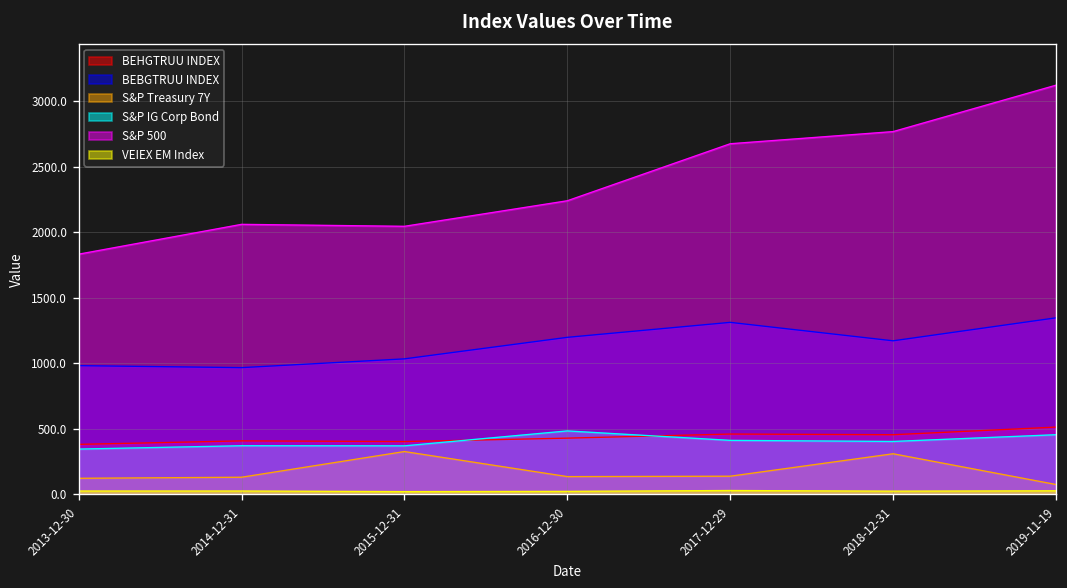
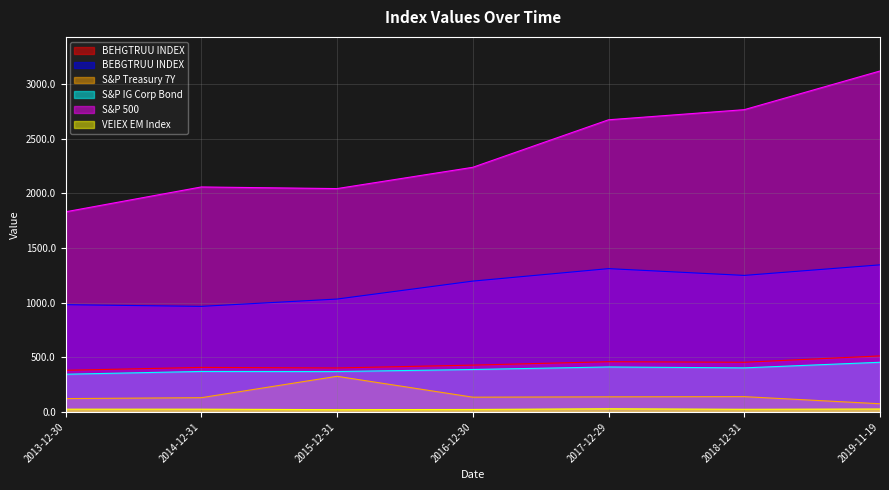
  {
    "BEHGTRUU INDEX": {
      "2013-12-30": 380,
      "2014-12-31": 410,
      "2015-12-31": 400,
      "2016-12-30": 430,
      "2017-12-29": 460,
      "2018-12-31": 450,
      "2019-11-19": 510
    },
    "BEBGTRUU INDEX": {
      "2013-12-30": 980,
      "2014-12-31": 970,
      "2015-12-31": 1030,
      "2016-12-30": 1200,
      "2017-12-29": 1310,
-     "2018-12-31": 1170,
+     "2018-12-31": 1250,
      "2019-11-19": 1350
    },
    "S&P Treasury 7Y": {
      "2013-12-30": 120,
      "2014-12-31": 130,
      "2015-12-31": 330,
      "2016-12-30": 140,
      "2017-12-29": 140,
-     "2018-12-31": 310,
+     "2018-12-31": 140,
      "2019-11-19": 70
    },
    "S&P IG Corp Bond": {
      "2013-12-30": 350,
      "2014-12-31": 370,
      "2015-12-31": 370,
-     "2016-12-30": 480,
+     "2016-12-30": 390,
      "2017-12-29": 410,
      "2018-12-31": 400,
      "2019-11-19": 450
    },
    "S&P 500": {
      "2013-12-30": 1830,
      "2014-12-31": 2060,
      "2015-12-31": 2040,
      "2016-12-30": 2240,
      "2017-12-29": 2670,
      "2018-12-31": 2770,
      "2019-11-19": 3120
    },
    "VEIEX EM Index": {
      "2013-12-30": 30,
      "2014-12-31": 30,
      "2015-12-31": 20,
      "2016-12-30": 20,
      "2017-12-29": 30,
      "2018-12-31": 20,
      "2019-11-19": 30
    }
  }
